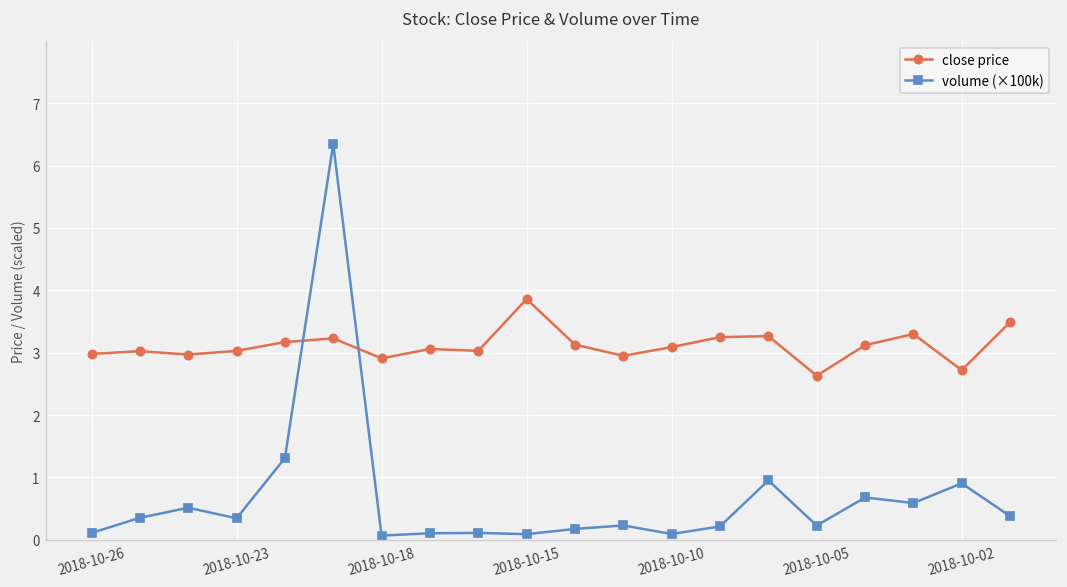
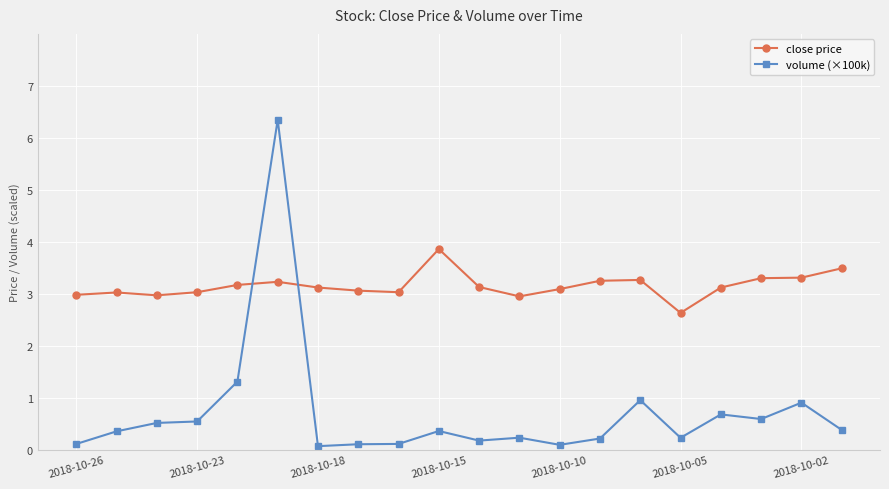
  {
    "close price": {
      "2018-10-26": 3.0,
      "2018-10-23": 3.0,
-     "2018-10-18": 2.9,
+     "2018-10-18": 3.1,
      "2018-10-15": 3.9,
      "2018-10-10": 3.1,
      "2018-10-05": 2.6,
-     "2018-10-02": 2.7
+     "2018-10-02": 3.3
    },
    "volume (×100k)": {
      "2018-10-26": 0.1,
-     "2018-10-23": 0.3,
+     "2018-10-23": 0.5,
      "2018-10-18": 0.1,
-     "2018-10-15": 0.1,
+     "2018-10-15": 0.4,
      "2018-10-10": 0.1,
      "2018-10-05": 0.2,
      "2018-10-02": 0.9
    }
  }
